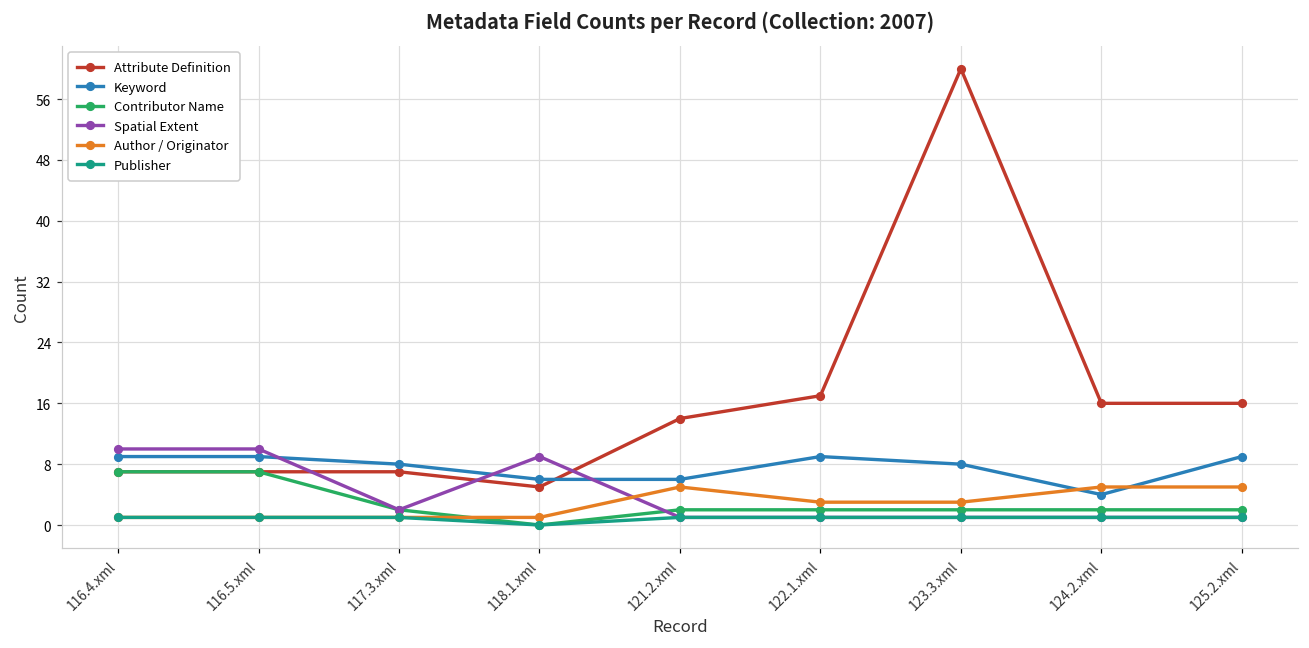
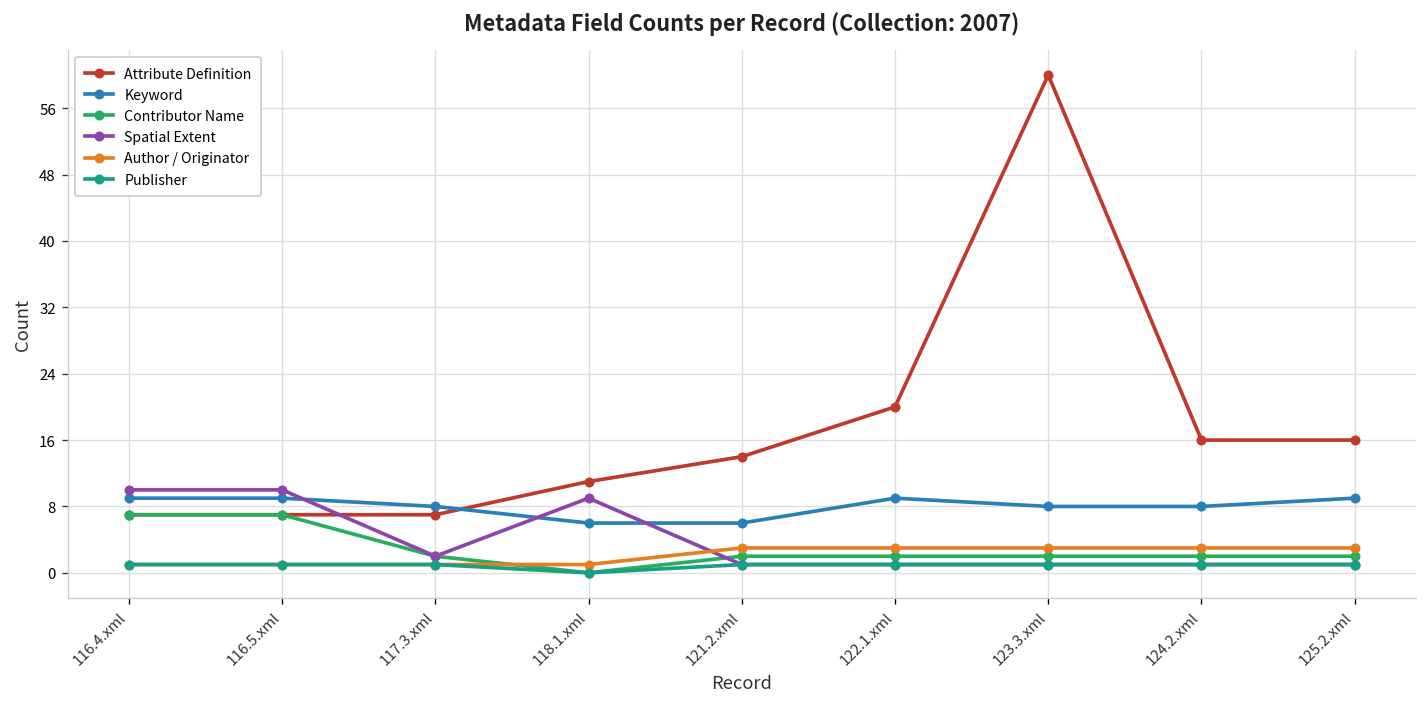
  {
    "Attribute Definition": {
      "117.3.xml": 7,
-     "118.1.xml": 5,
+     "118.1.xml": 11,
      "121.2.xml": 14,
-     "122.1.xml": 17,
+     "122.1.xml": 20,
      "123.3.xml": 60,
      "124.2.xml": 16,
      "125.2.xml": 16
    },
    "Keyword": {
      "116.4.xml": 9,
      "116.5.xml": 9,
      "117.3.xml": 8,
      "118.1.xml": 6,
      "121.2.xml": 6,
      "122.1.xml": 9,
      "123.3.xml": 8,
-     "124.2.xml": 4,
+     "124.2.xml": 8,
      "125.2.xml": 9
    },
    "Spatial Extent": {
      "116.4.xml": 10,
      "116.5.xml": 10,
      "118.1.xml": 9
    },
    "Author / Originator": {
      "118.1.xml": 1,
-     "121.2.xml": 5,
+     "121.2.xml": 3,
      "122.1.xml": 3,
      "123.3.xml": 3,
-     "124.2.xml": 5,
-     "125.2.xml": 5
+     "124.2.xml": 3,
+     "125.2.xml": 3
    }
  }
